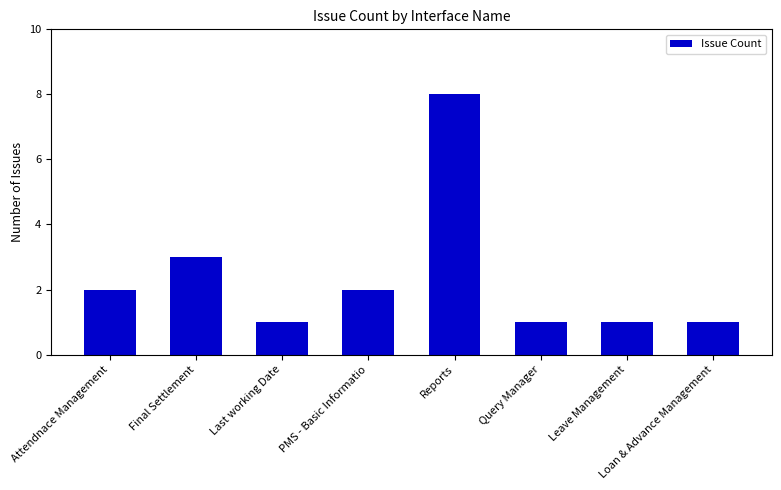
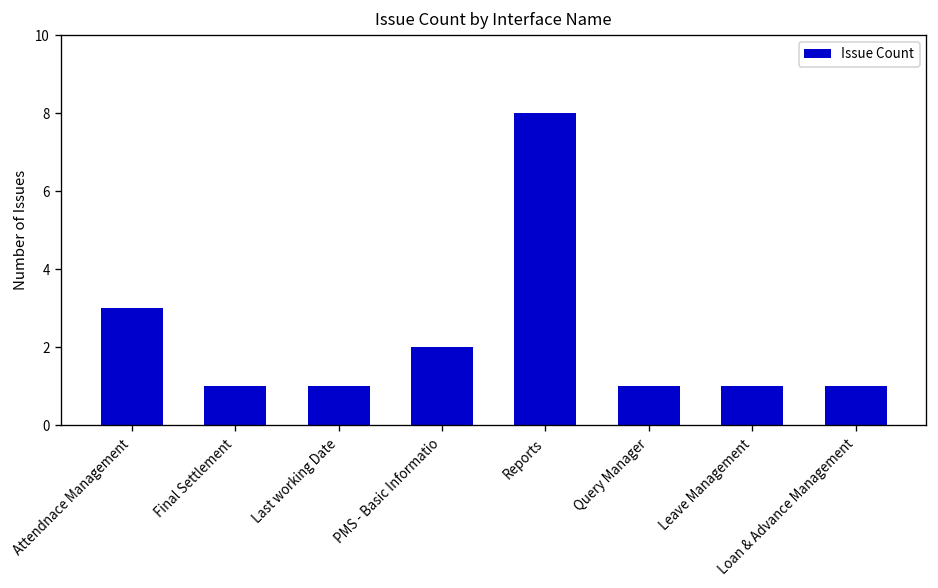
  {
-   "Attendnace Management": 2,
-   "Final Settlement": 3,
+   "Attendnace Management": 3,
+   "Final Settlement": 1,
    "Last working Date": 1,
    "PMS - Basic Informatio": 2,
    "Reports": 8,
    "Query Manager": 1,
    "Leave Management": 1,
    "Loan & Advance Management": 1
  }
